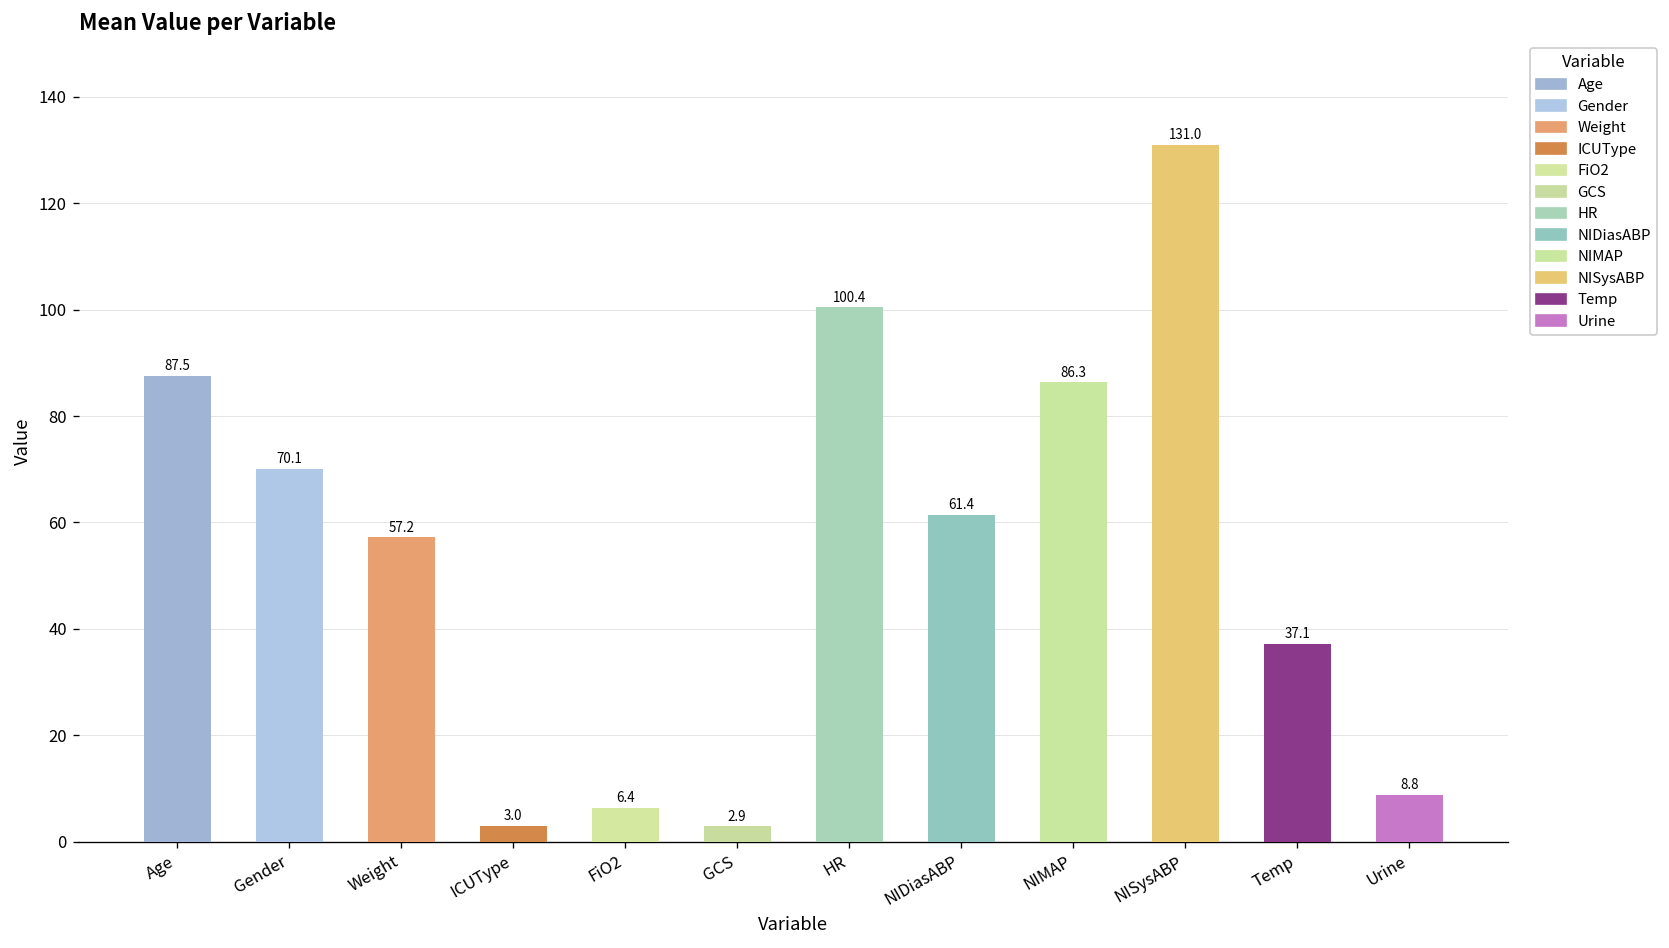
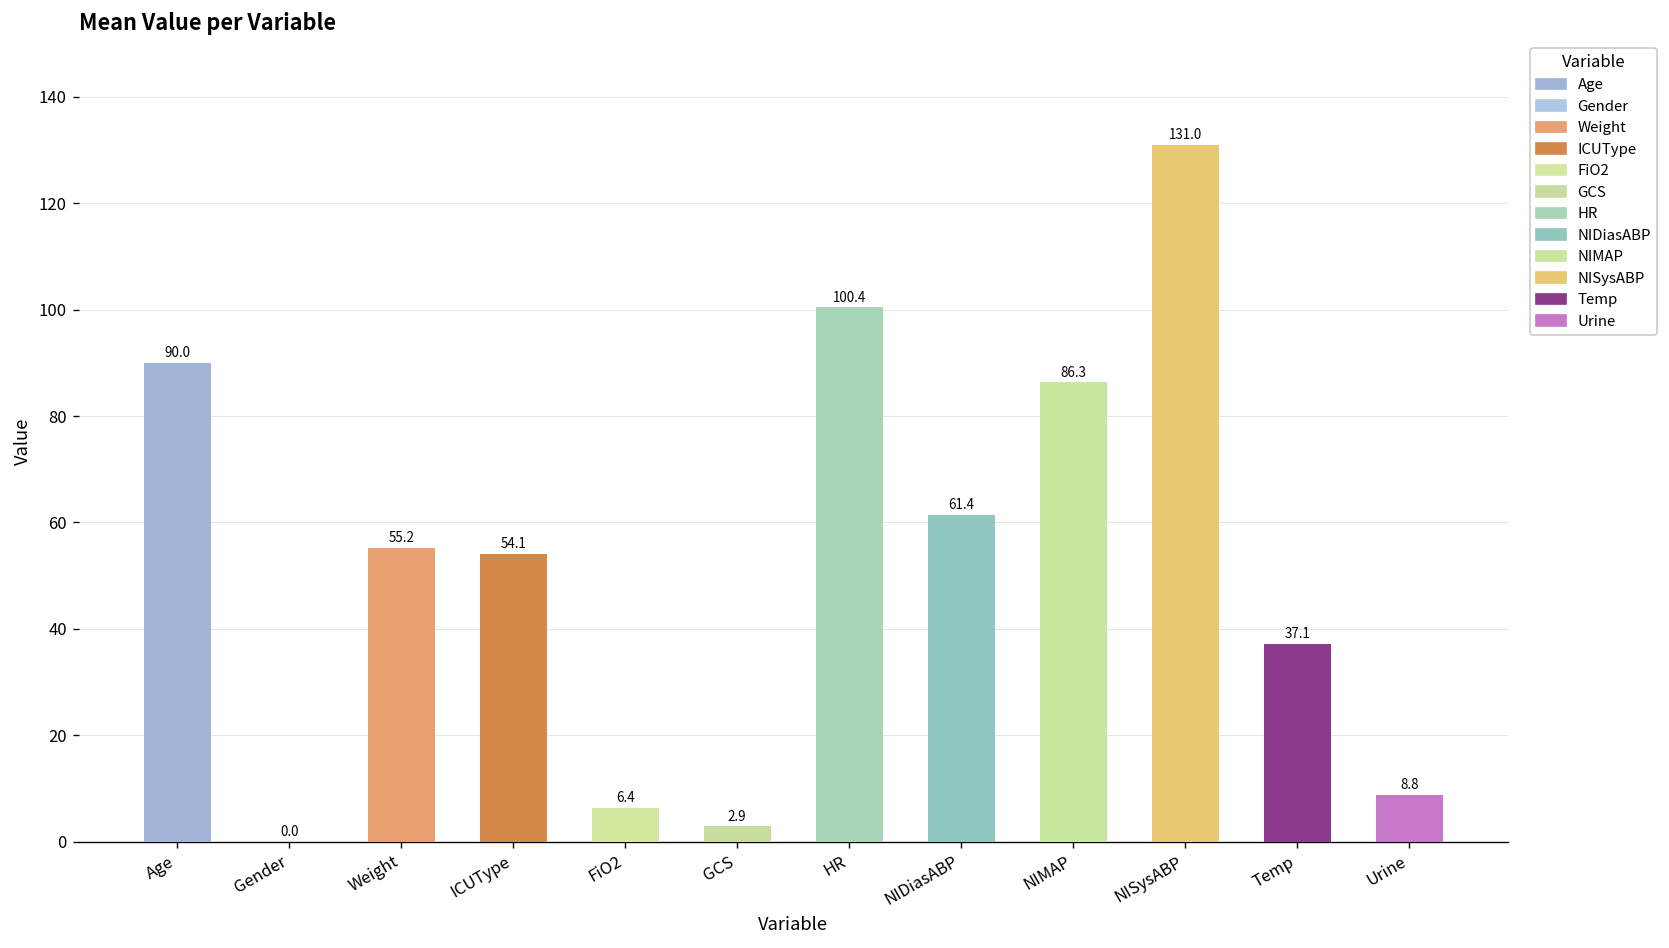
  {
-   "Age": 87.5,
-   "Gender": 70.1,
-   "Weight": 57.2,
-   "ICUType": 3.0,
+   "Age": 90.0,
+   "Gender": 0.0,
+   "Weight": 55.2,
+   "ICUType": 54.1,
    "FiO2": 6.4,
    "GCS": 2.9,
    "HR": 100.4,
    "NIDiasABP": 61.4,
    "NIMAP": 86.3,
    "NISysABP": 131.0,
    "Temp": 37.1,
    "Urine": 8.8
  }
